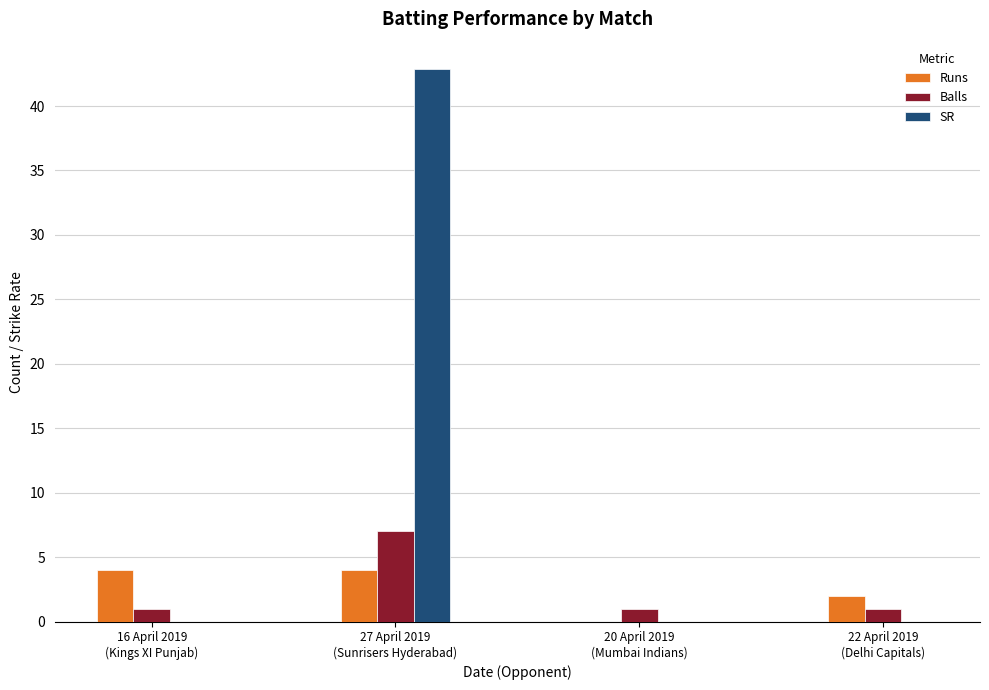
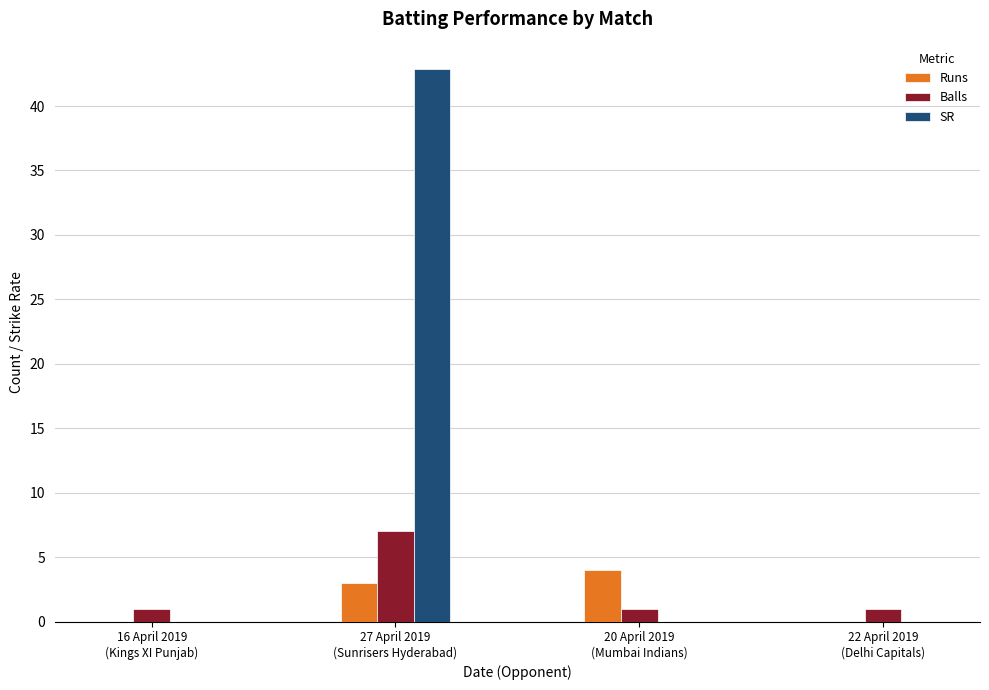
  {
    "Runs": {
-     "16 April 2019 (Kings XI Punjab)": 4,
-     "27 April 2019 (Sunrisers Hyderabad)": 4,
-     "20 April 2019 (Mumbai Indians)": 0,
-     "22 April 2019 (Delhi Capitals)": 2
+     "16 April 2019 (Kings XI Punjab)": 0,
+     "27 April 2019 (Sunrisers Hyderabad)": 3,
+     "20 April 2019 (Mumbai Indians)": 4,
+     "22 April 2019 (Delhi Capitals)": 0
    },
    "Balls": {
      "16 April 2019 (Kings XI Punjab)": 1,
      "27 April 2019 (Sunrisers Hyderabad)": 7,
      "20 April 2019 (Mumbai Indians)": 1,
      "22 April 2019 (Delhi Capitals)": 1
    },
    "SR": {
      "16 April 2019 (Kings XI Punjab)": 0,
      "27 April 2019 (Sunrisers Hyderabad)": 43,
      "20 April 2019 (Mumbai Indians)": 0,
      "22 April 2019 (Delhi Capitals)": 0
    }
  }
